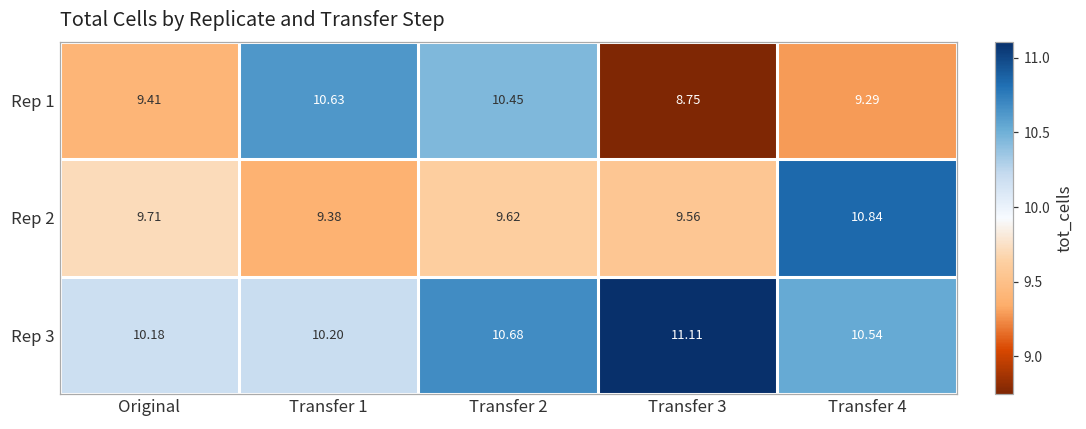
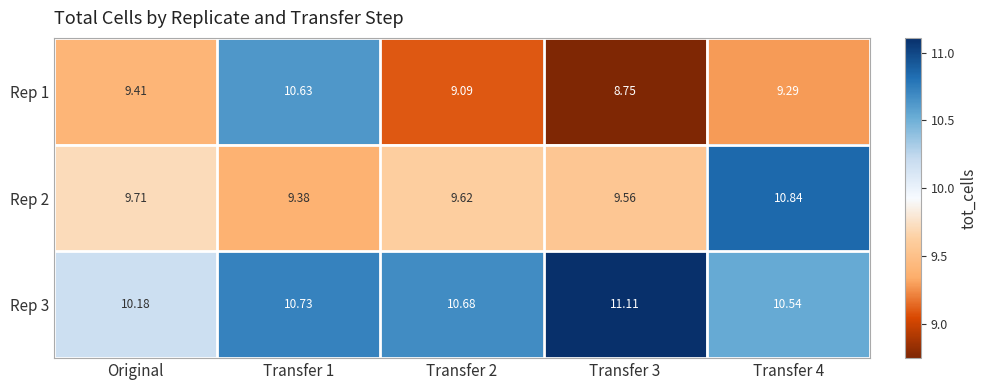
  {
    "Rep 1": {
      "Original": 9.41,
      "Transfer 1": 10.63,
-     "Transfer 2": 10.45,
+     "Transfer 2": 9.09,
      "Transfer 3": 8.75,
      "Transfer 4": 9.29
    },
    "Rep 2": {
      "Original": 9.71,
      "Transfer 1": 9.38,
      "Transfer 2": 9.62,
      "Transfer 3": 9.56,
      "Transfer 4": 10.84
    },
    "Rep 3": {
      "Original": 10.18,
-     "Transfer 1": 10.20,
+     "Transfer 1": 10.73,
      "Transfer 2": 10.68,
      "Transfer 3": 11.11,
      "Transfer 4": 10.54
    }
  }
